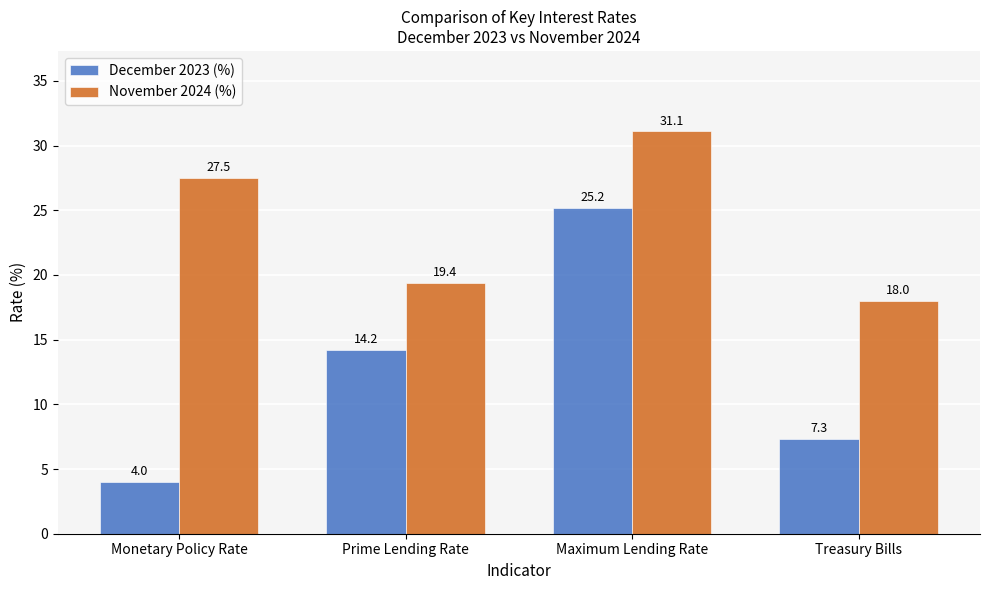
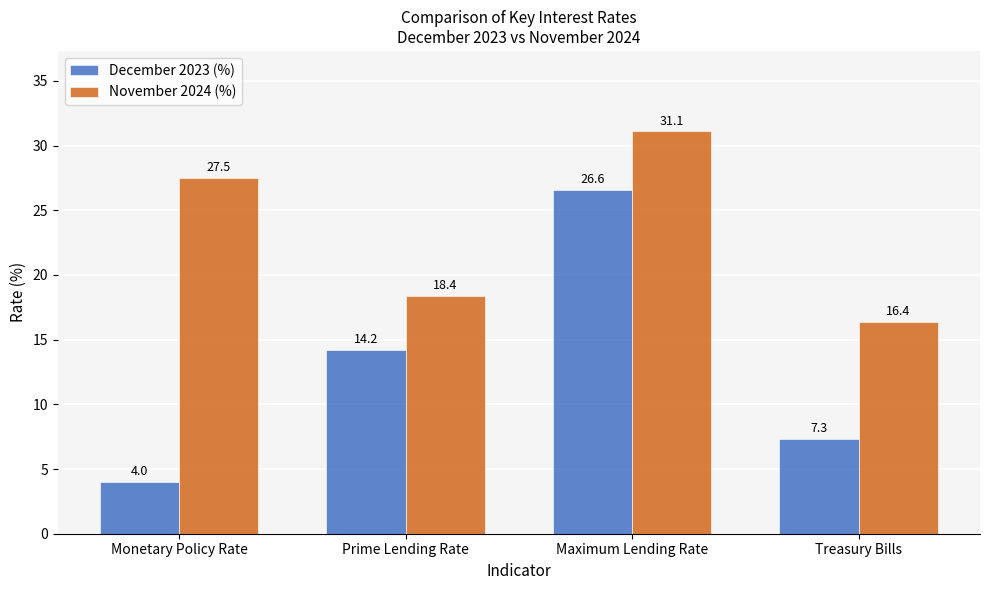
  {
    "December 2023 (%)": {
      "Monetary Policy Rate": 4.0,
      "Prime Lending Rate": 14.2,
-     "Maximum Lending Rate": 25.2,
+     "Maximum Lending Rate": 26.6,
      "Treasury Bills": 7.3
    },
    "November 2024 (%)": {
      "Monetary Policy Rate": 27.5,
-     "Prime Lending Rate": 19.4,
+     "Prime Lending Rate": 18.4,
      "Maximum Lending Rate": 31.1,
-     "Treasury Bills": 18.0
+     "Treasury Bills": 16.4
    }
  }
